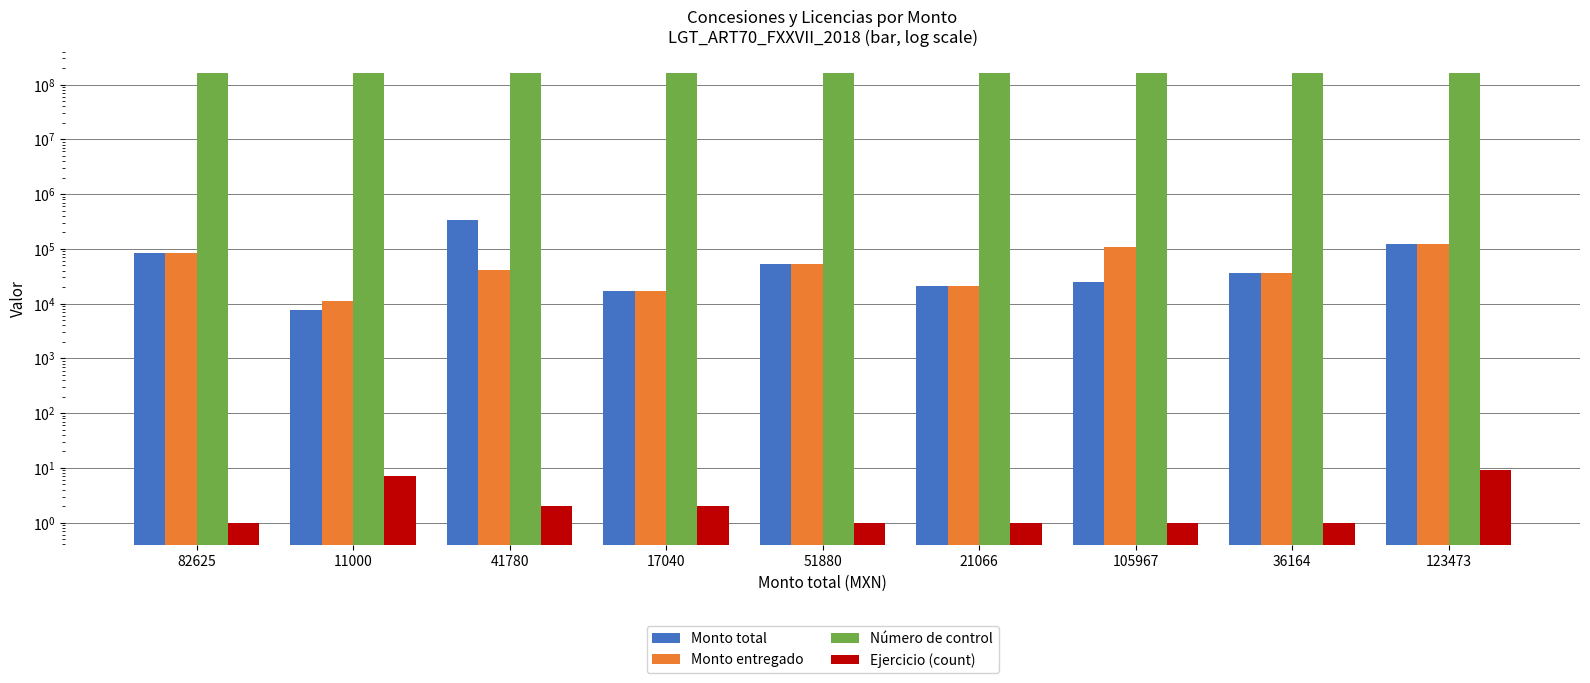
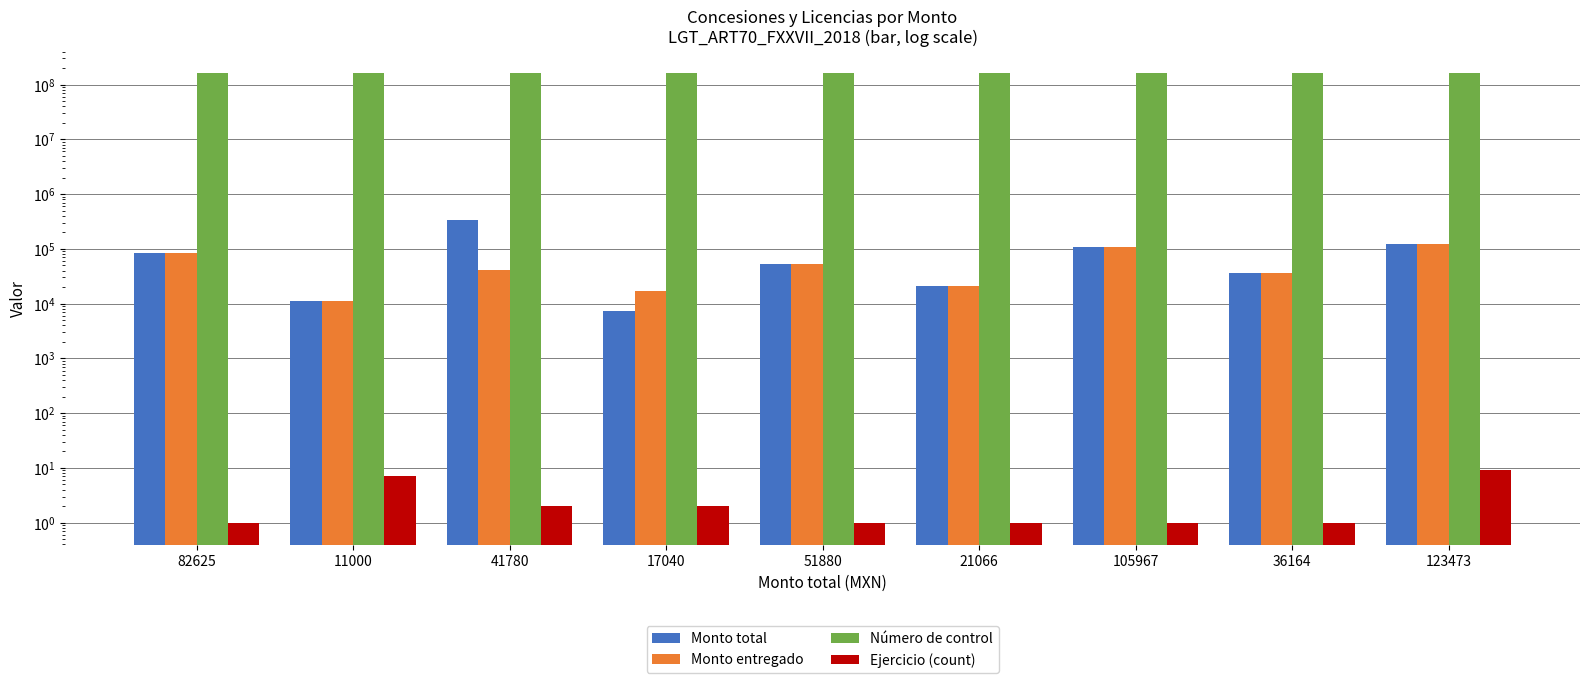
  {
    "Monto total": {
      "82625": 80000,
-     "11000": 8000,
+     "11000": 11000,
      "41780": 300000,
-     "17040": 17000,
+     "17040": 7000,
      "51880": 50000,
      "21066": 21000,
-     "105967": 30000,
+     "105967": 110000,
      "36164": 40000,
      "123473": 120000
    },
    "Monto entregado": {
      "82625": 80000,
      "11000": 11000,
      "41780": 40000,
      "17040": 17000,
      "51880": 50000,
      "21066": 21000,
      "105967": 110000,
      "36164": 40000,
      "123473": 120000
    },
    "Número de control": {
      "82625": 160000000,
      "11000": 160000000,
      "41780": 160000000,
      "17040": 160000000,
      "51880": 160000000,
      "21066": 160000000,
      "105967": 160000000,
      "36164": 160000000,
      "123473": 160000000
    },
    "Ejercicio (count)": {
      "82625": 1,
      "11000": 7,
      "41780": 2,
      "17040": 2,
      "51880": 1,
      "21066": 1,
      "105967": 1,
      "36164": 1,
      "123473": 9
    }
  }
